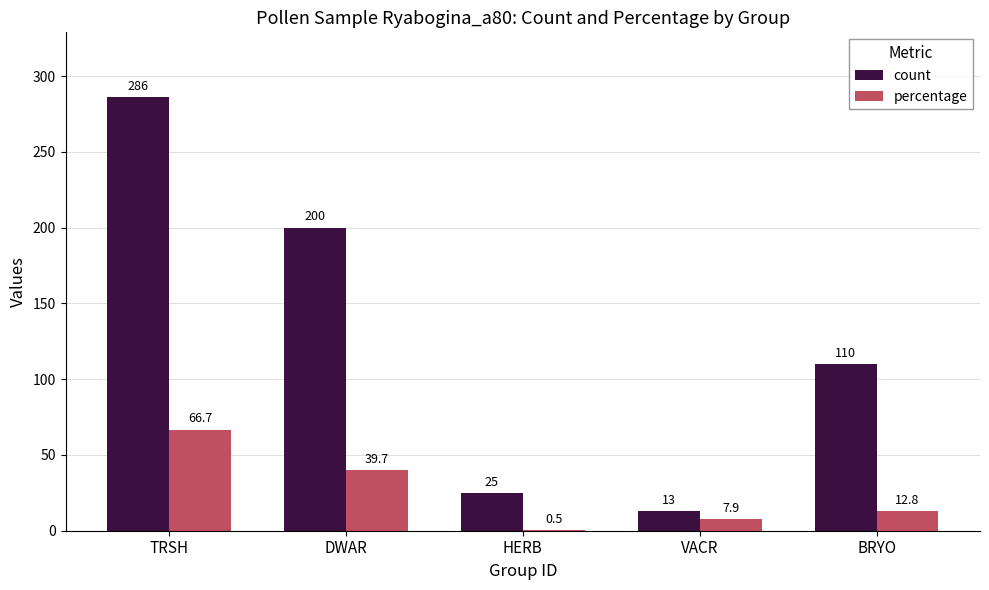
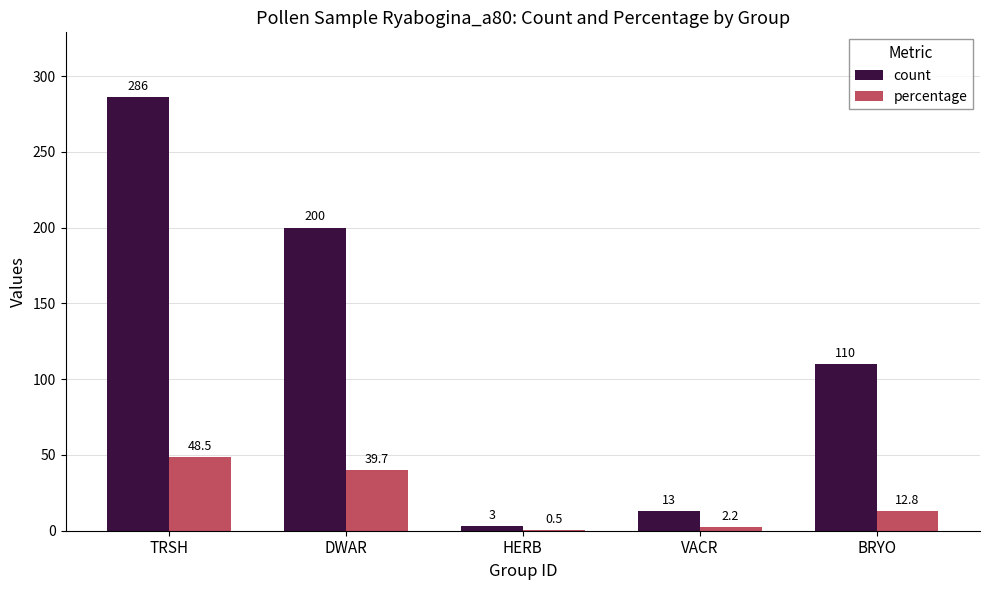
  {
    "count": {
      "TRSH": 286,
      "DWAR": 200,
-     "HERB": 25,
+     "HERB": 3,
      "VACR": 13,
      "BRYO": 110
    },
    "percentage": {
-     "TRSH": 66.7,
+     "TRSH": 48.5,
      "DWAR": 39.7,
      "HERB": 0.5,
-     "VACR": 7.9,
+     "VACR": 2.2,
      "BRYO": 12.8
    }
  }
